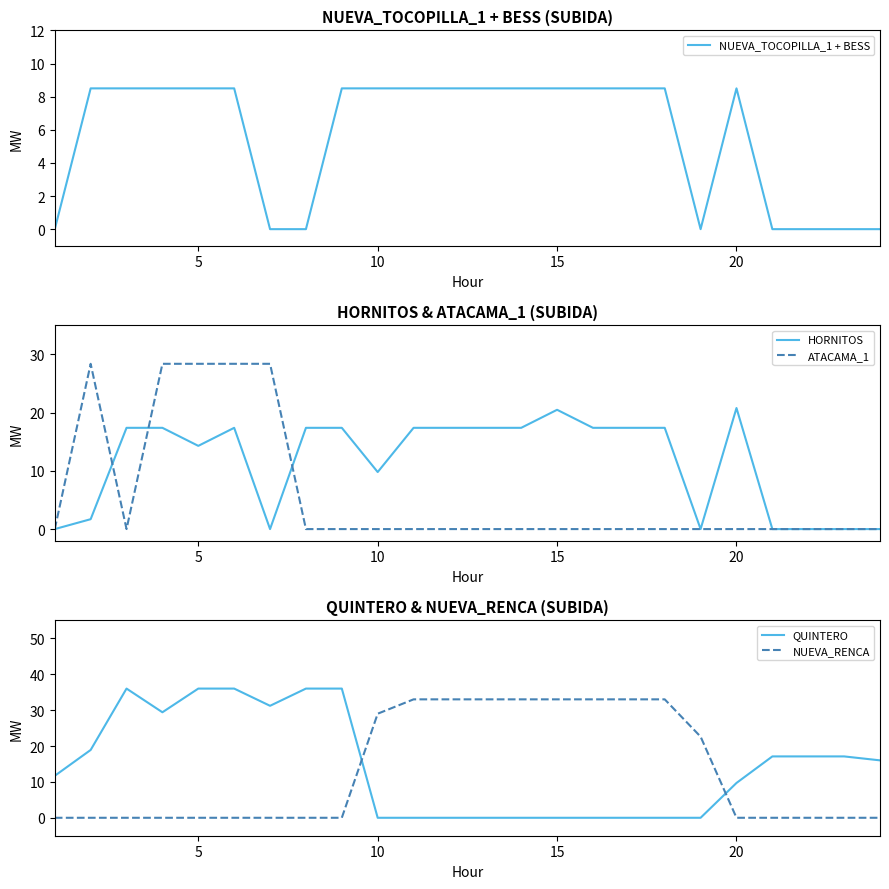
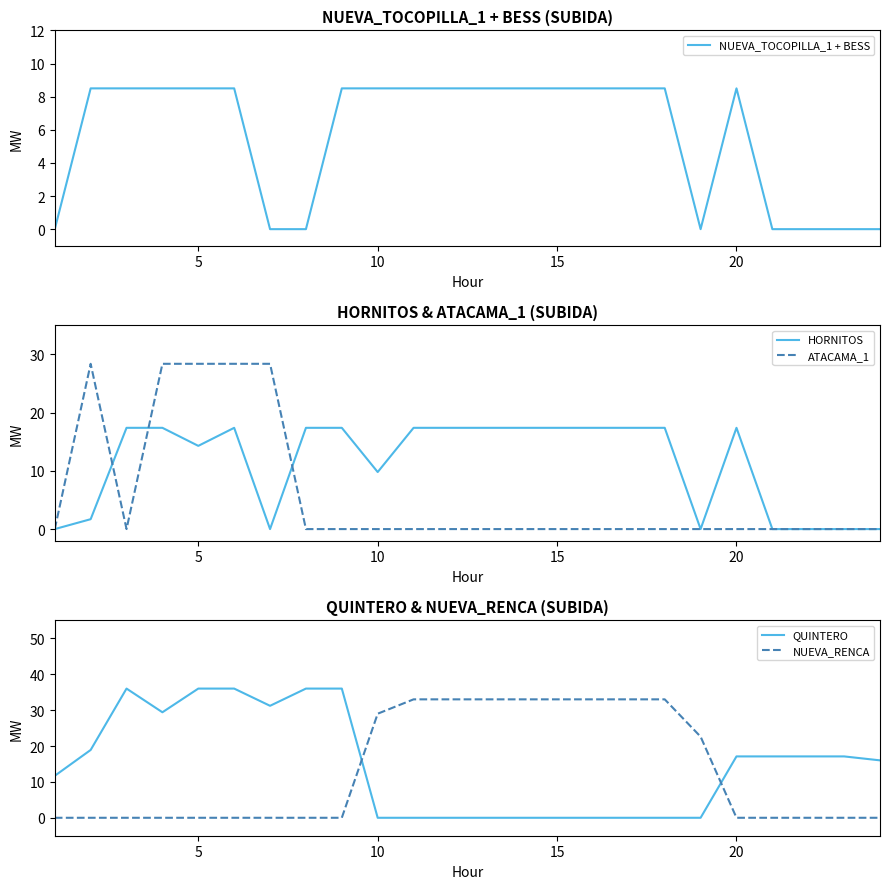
  {
    "NUEVA_TOCOPILLA_1 + BESS (SUBIDA)": {
      "5": 8.5,
      "10": 8.5,
      "15": 8.5,
      "20": 8.5
    },
    "HORNITOS & ATACAMA_1 (SUBIDA)": {
      "HORNITOS": {
        "5": 14,
        "10": 10,
-       "15": 21,
-       "20": 21
+       "15": 17,
+       "20": 17
      },
      "ATACAMA_1": {
        "5": 28,
        "10": 0,
        "15": 0,
        "20": 0
      }
    },
    "QUINTERO & NUEVA_RENCA (SUBIDA)": {
      "QUINTERO": {
        "5": 36,
        "10": 0,
        "15": 0,
-       "20": 10
+       "20": 17
      },
      "NUEVA_RENCA": {
        "5": 0,
        "10": 29,
        "15": 33,
        "20": 0
      }
    }
  }
